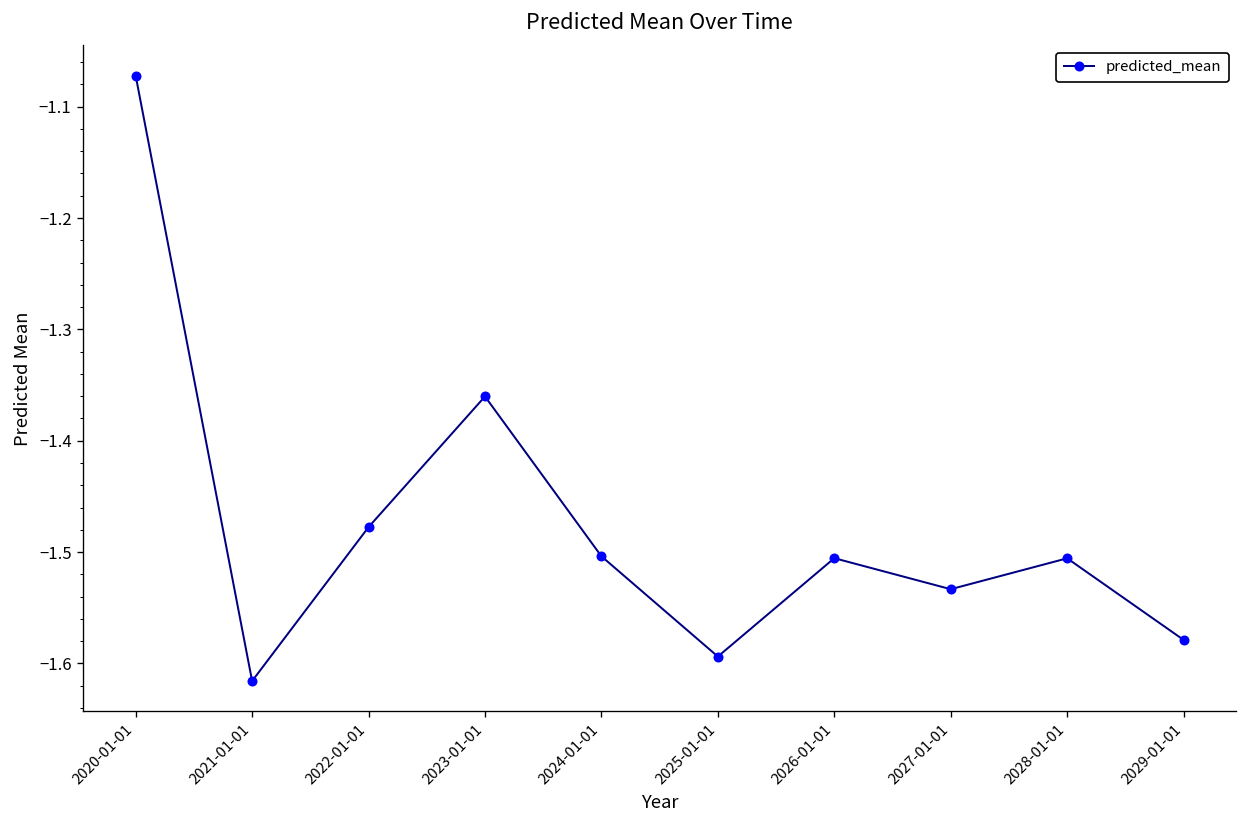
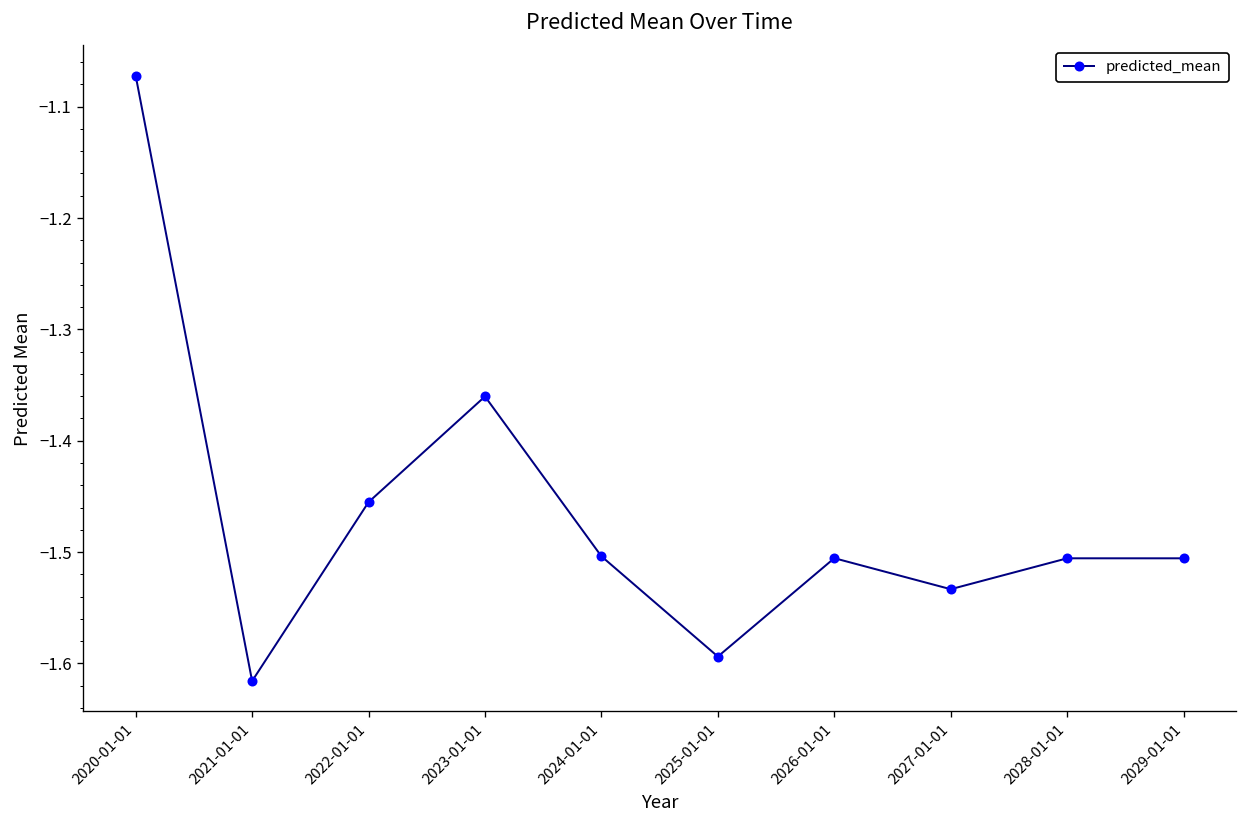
  {
    "2020-01-01": -1.07,
    "2021-01-01": -1.62,
-   "2022-01-01": -1.48,
+   "2022-01-01": -1.46,
    "2023-01-01": -1.36,
    "2024-01-01": -1.50,
    "2025-01-01": -1.59,
    "2026-01-01": -1.51,
    "2027-01-01": -1.53,
    "2028-01-01": -1.51,
-   "2029-01-01": -1.58
+   "2029-01-01": -1.51
  }
